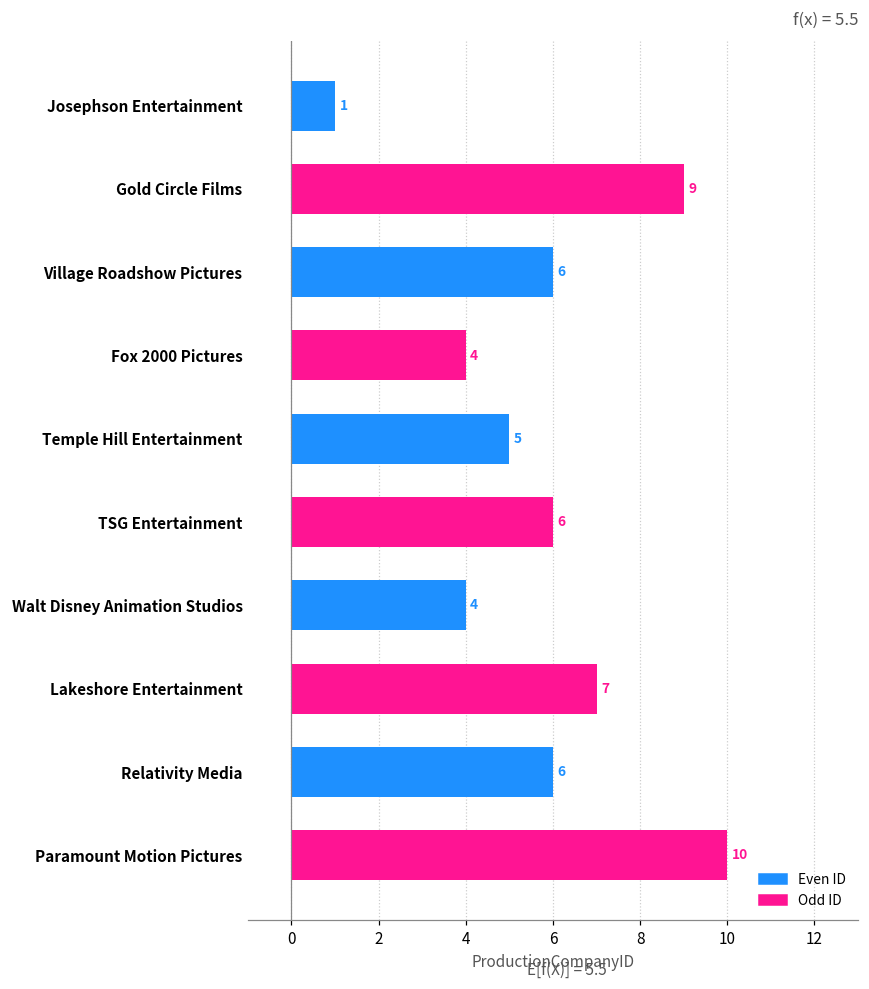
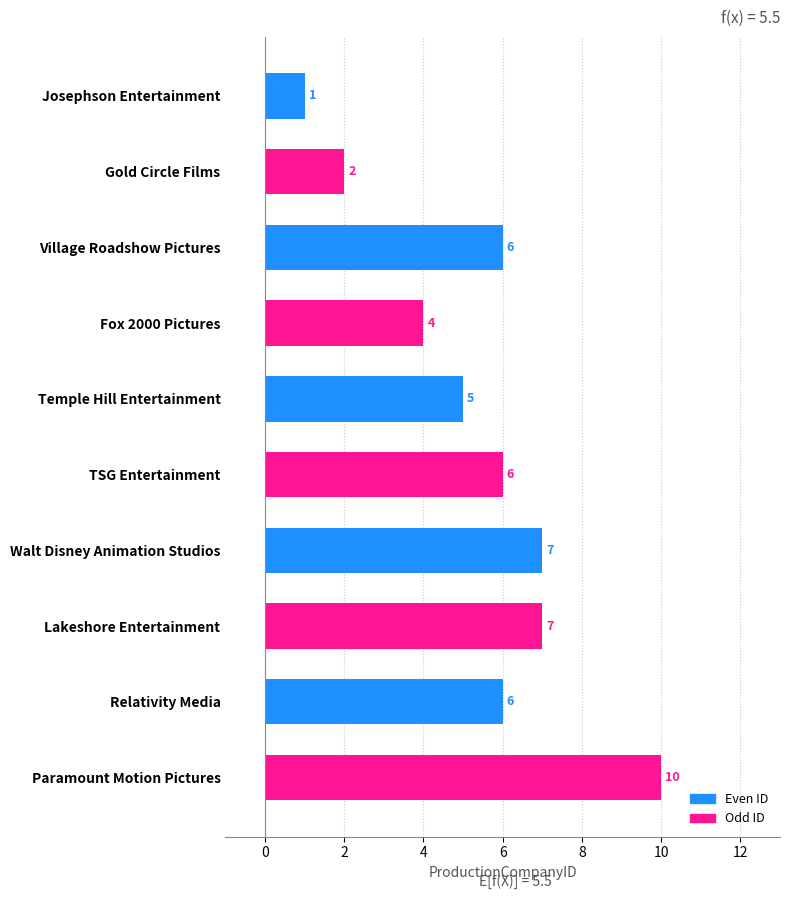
  {
    "Josephson Entertainment": 1,
-   "Gold Circle Films": 9,
+   "Gold Circle Films": 2,
    "Village Roadshow Pictures": 6,
    "Fox 2000 Pictures": 4,
    "Temple Hill Entertainment": 5,
    "TSG Entertainment": 6,
-   "Walt Disney Animation Studios": 4,
+   "Walt Disney Animation Studios": 7,
    "Lakeshore Entertainment": 7,
    "Relativity Media": 6,
    "Paramount Motion Pictures": 10
  }
